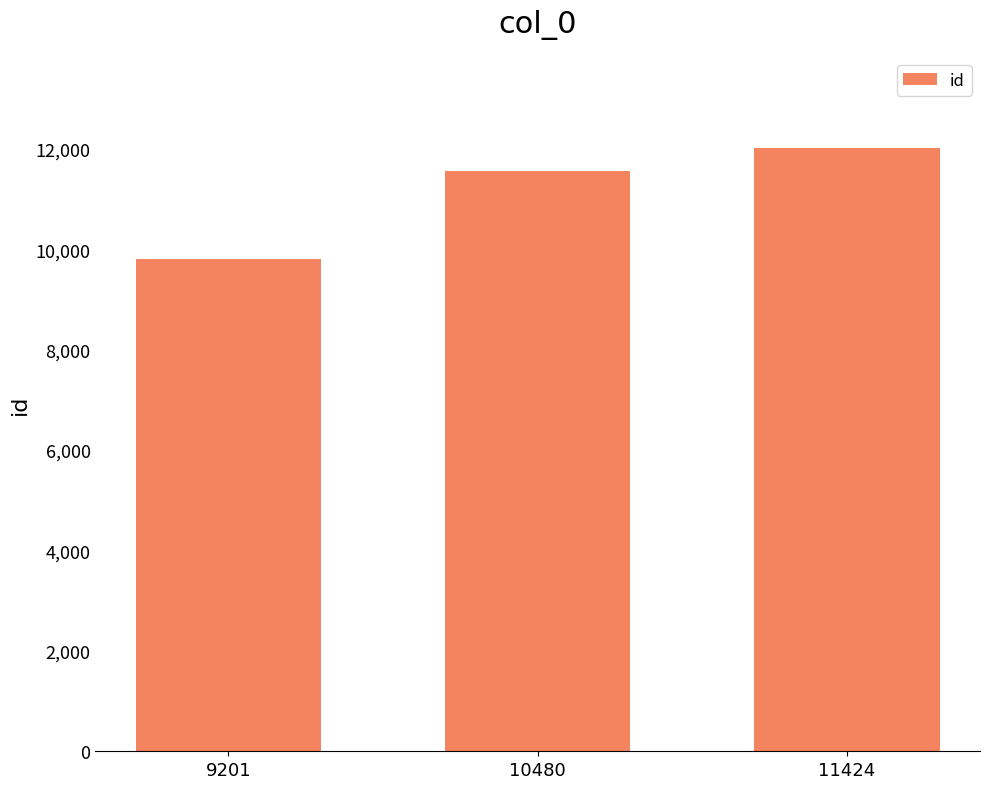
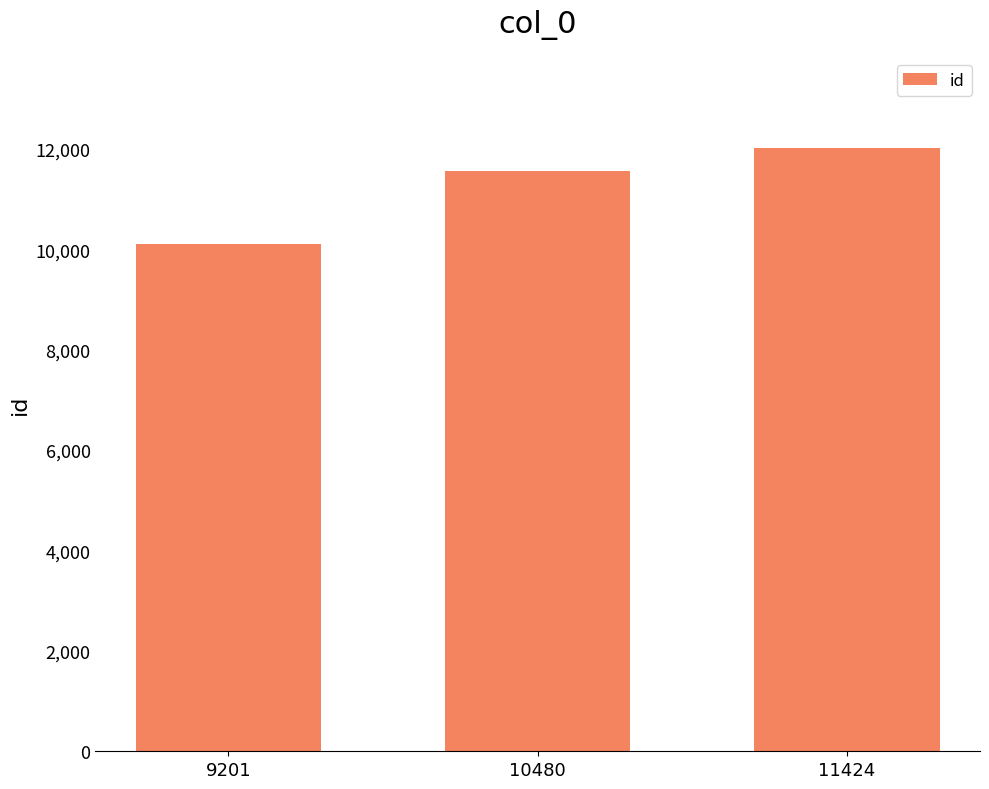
  {
-   "9201": "9,800",
+   "9201": "10,100",
    "10480": "11,600",
    "11424": "12,000"
  }
